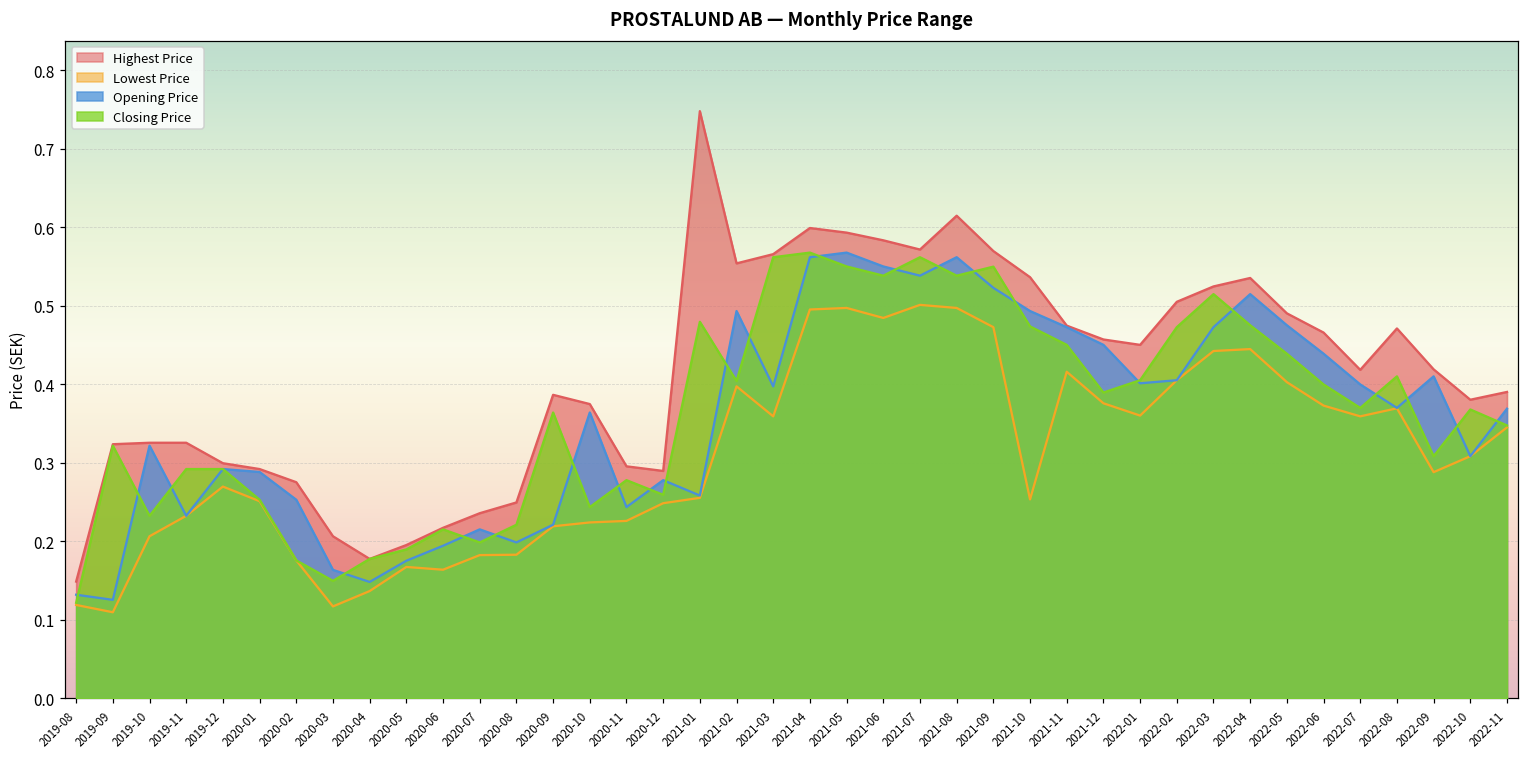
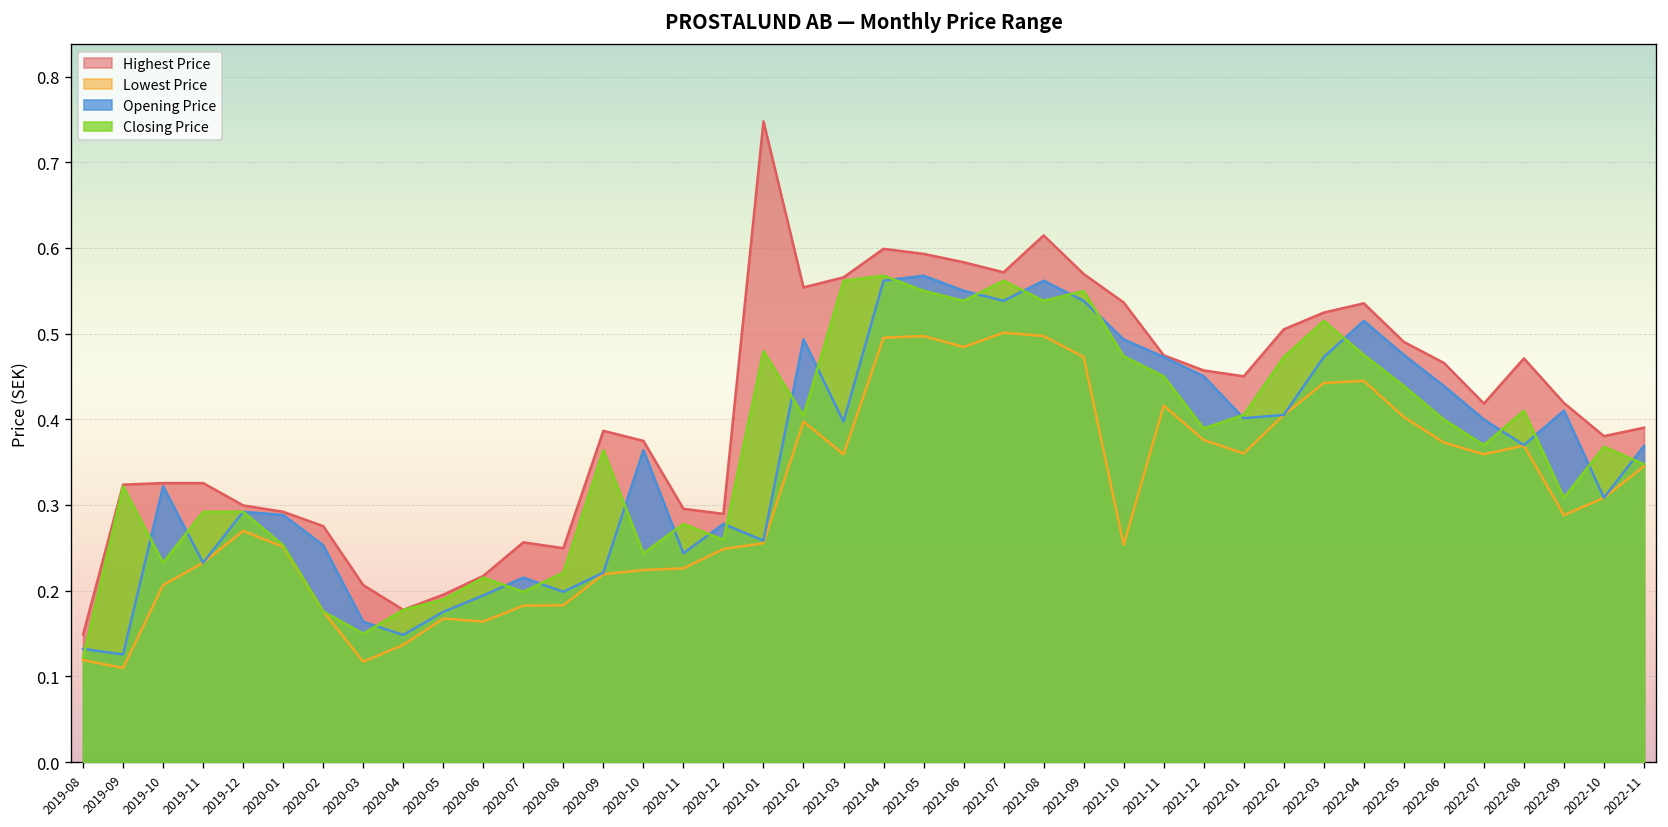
  {
    "Highest Price": {
      "2019-08": 0.15,
      "2019-10": 0.33,
      "2019-11": 0.33,
      "2019-12": 0.30,
      "2020-01": 0.29,
      "2020-02": 0.28,
      "2020-03": 0.21,
      "2020-05": 0.20,
-     "2020-07": 0.24,
+     "2020-07": 0.26,
      "2020-08": 0.25,
      "2020-09": 0.39,
      "2020-10": 0.37,
      "2020-11": 0.30,
      "2020-12": 0.29,
      "2021-01": 0.75,
      "2021-02": 0.55,
      "2021-03": 0.57,
      "2021-04": 0.60,
      "2021-05": 0.59,
      "2021-06": 0.58,
      "2021-07": 0.57,
      "2021-08": 0.61,
      "2021-09": 0.57,
      "2021-10": 0.54,
      "2021-12": 0.46,
      "2022-01": 0.45,
      "2022-02": 0.50,
      "2022-03": 0.52,
      "2022-04": 0.54,
      "2022-05": 0.49,
      "2022-06": 0.47,
      "2022-07": 0.42,
      "2022-08": 0.47,
      "2022-09": 0.42,
      "2022-10": 0.38,
      "2022-11": 0.39
    },
    "Lowest Price": {
      "2019-09": 0.11,
      "2019-10": 0.21,
      "2019-12": 0.27,
      "2020-03": 0.12,
      "2020-04": 0.14,
      "2020-05": 0.17,
      "2020-06": 0.16,
      "2020-07": 0.18,
      "2020-08": 0.18,
      "2020-10": 0.22,
      "2020-11": 0.23,
      "2020-12": 0.25,
      "2021-02": 0.40,
      "2021-03": 0.36,
      "2021-04": 0.50,
      "2021-05": 0.50,
      "2021-06": 0.48,
      "2021-07": 0.50,
      "2021-08": 0.50,
      "2021-09": 0.47,
      "2021-10": 0.25,
      "2021-11": 0.42,
      "2021-12": 0.38,
      "2022-01": 0.36,
      "2022-03": 0.44,
      "2022-04": 0.44,
      "2022-05": 0.40,
      "2022-06": 0.37,
      "2022-07": 0.36,
      "2022-09": 0.29
    },
    "Opening Price": {
      "2019-08": 0.13,
      "2019-09": 0.13,
      "2019-10": 0.32,
      "2020-01": 0.29,
      "2020-02": 0.25,
      "2020-03": 0.16,
      "2020-04": 0.15,
      "2020-05": 0.18,
      "2020-06": 0.19,
      "2020-07": 0.22,
      "2020-08": 0.20,
      "2020-10": 0.36,
      "2020-11": 0.24,
      "2020-12": 0.28,
      "2021-02": 0.49,
      "2021-03": 0.40,
      "2021-04": 0.56,
      "2021-05": 0.57,
      "2021-06": 0.55,
      "2021-07": 0.54,
      "2021-08": 0.56,
-     "2021-09": 0.52,
+     "2021-09": 0.54,
      "2021-10": 0.49,
      "2021-12": 0.45,
      "2022-01": 0.40,
      "2022-03": 0.47,
      "2022-04": 0.51,
      "2022-05": 0.48,
      "2022-06": 0.44,
      "2022-07": 0.40,
      "2022-09": 0.41,
      "2022-11": 0.37
    },
    "Closing Price": {
      "2019-10": 0.23,
      "2019-11": 0.29,
      "2020-03": 0.15,
      "2020-05": 0.19,
      "2020-07": 0.20,
      "2020-08": 0.22,
      "2020-09": 0.36,
      "2020-10": 0.24,
      "2020-11": 0.28,
      "2020-12": 0.26,
      "2021-01": 0.48,
      "2021-02": 0.40,
      "2021-03": 0.56,
      "2021-04": 0.57,
      "2021-05": 0.55,
      "2021-06": 0.54,
      "2021-07": 0.56,
      "2021-08": 0.54,
      "2021-09": 0.55,
      "2021-10": 0.47,
      "2021-11": 0.45,
      "2021-12": 0.39,
      "2022-01": 0.41,
      "2022-02": 0.47,
      "2022-03": 0.51,
      "2022-04": 0.48,
      "2022-05": 0.44,
      "2022-06": 0.40,
      "2022-07": 0.37,
      "2022-08": 0.41,
      "2022-09": 0.31,
      "2022-10": 0.37
    }
  }
